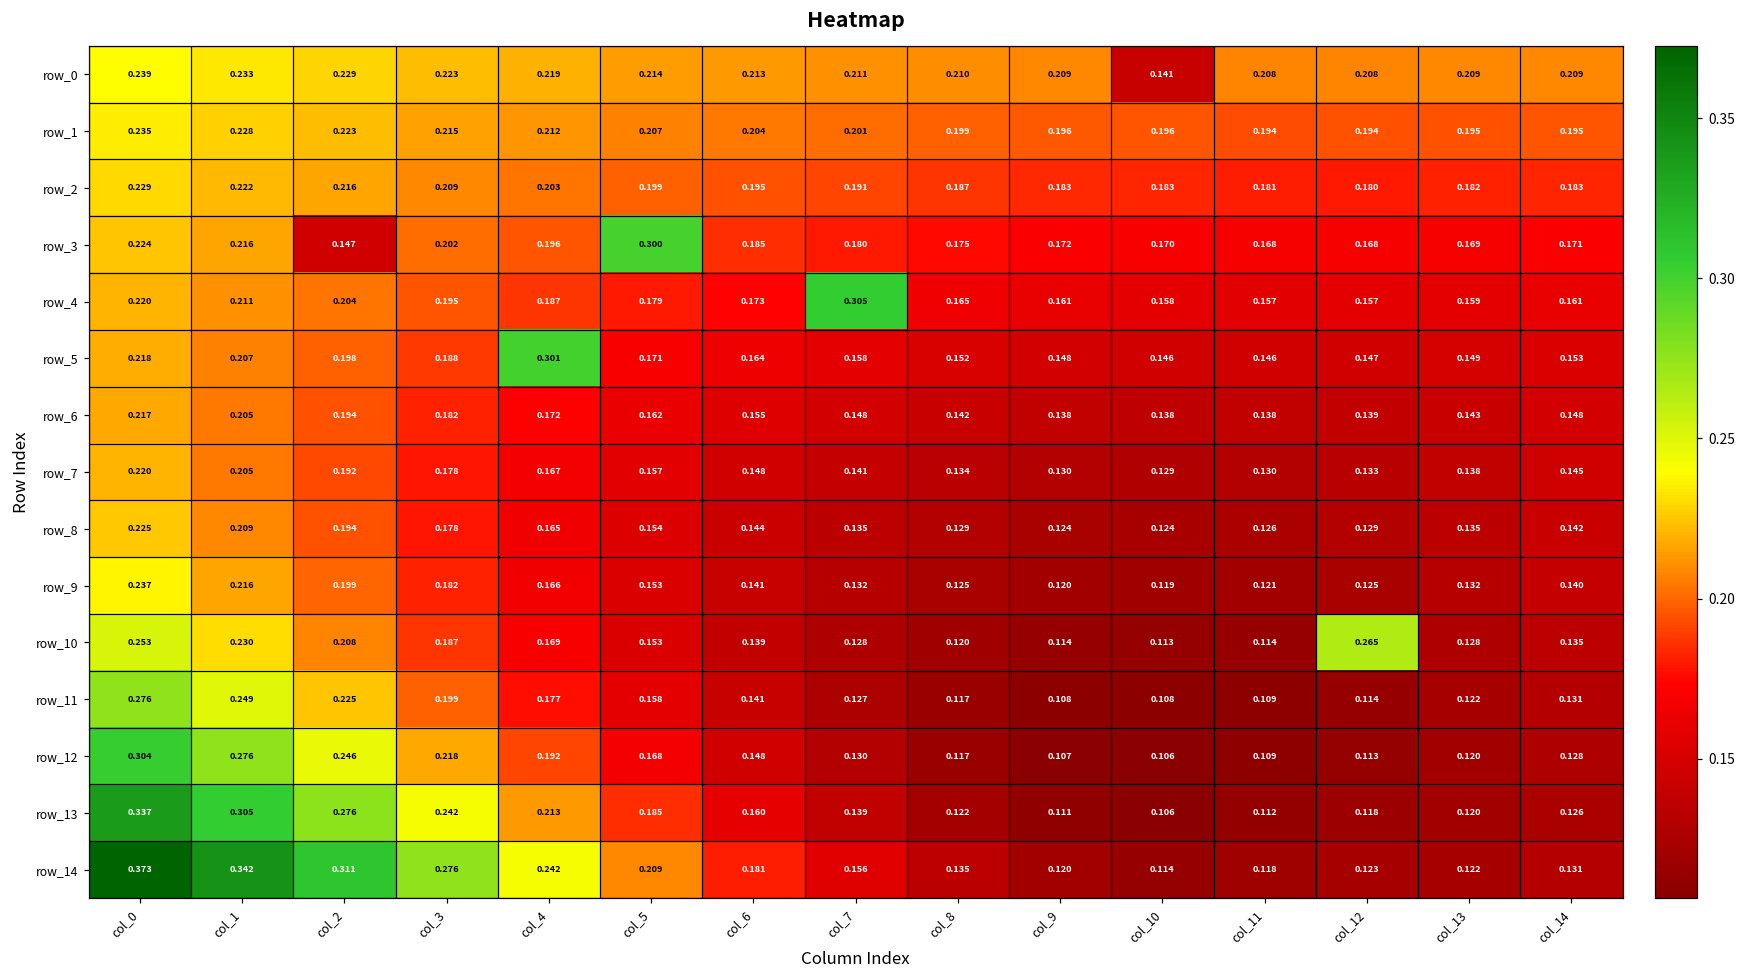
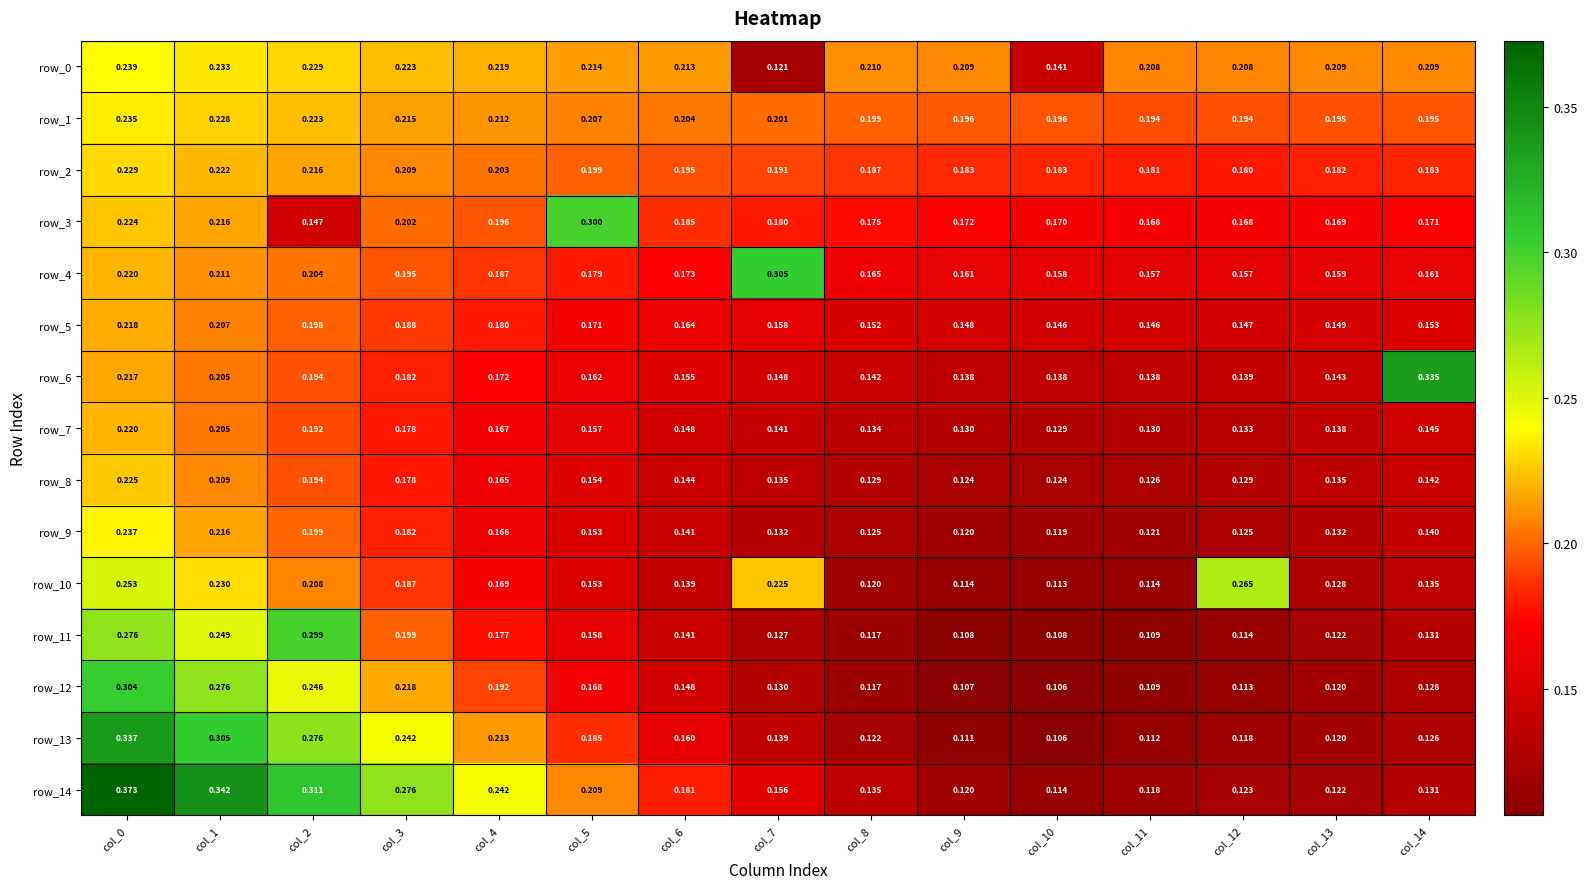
  {
    "row_0": {
      "col_0": 0.239,
      "col_1": 0.233,
      "col_2": 0.229,
      "col_3": 0.223,
      "col_4": 0.219,
      "col_5": 0.214,
      "col_6": 0.213,
-     "col_7": 0.211,
+     "col_7": 0.121,
      "col_8": 0.210,
      "col_9": 0.209,
      "col_10": 0.141,
      "col_11": 0.208,
      "col_12": 0.208,
      "col_13": 0.209,
      "col_14": 0.209
    },
    "row_5": {
      "col_0": 0.218,
      "col_1": 0.207,
      "col_2": 0.198,
      "col_3": 0.188,
-     "col_4": 0.301,
+     "col_4": 0.180,
      "col_5": 0.171,
      "col_6": 0.164,
      "col_7": 0.158,
      "col_8": 0.152,
      "col_9": 0.148,
      "col_10": 0.146,
      "col_11": 0.146,
      "col_12": 0.147,
      "col_13": 0.149,
      "col_14": 0.153
    },
    "row_6": {
      "col_0": 0.217,
      "col_1": 0.205,
      "col_2": 0.194,
      "col_3": 0.182,
      "col_4": 0.172,
      "col_5": 0.162,
      "col_6": 0.155,
      "col_7": 0.148,
      "col_8": 0.142,
      "col_9": 0.138,
      "col_10": 0.138,
      "col_11": 0.138,
      "col_12": 0.139,
      "col_13": 0.143,
-     "col_14": 0.148
+     "col_14": 0.335
    },
    "row_10": {
      "col_0": 0.253,
      "col_1": 0.230,
      "col_2": 0.208,
      "col_3": 0.187,
      "col_4": 0.169,
      "col_5": 0.153,
      "col_6": 0.139,
-     "col_7": 0.128,
+     "col_7": 0.225,
      "col_8": 0.120,
      "col_9": 0.114,
      "col_10": 0.113,
      "col_11": 0.114,
      "col_12": 0.265,
      "col_13": 0.128,
      "col_14": 0.135
    },
    "row_11": {
      "col_0": 0.276,
      "col_1": 0.249,
-     "col_2": 0.225,
+     "col_2": 0.299,
      "col_3": 0.199,
      "col_4": 0.177,
      "col_5": 0.158,
      "col_6": 0.141,
      "col_7": 0.127,
      "col_8": 0.117,
      "col_9": 0.108,
      "col_10": 0.108,
      "col_11": 0.109,
      "col_12": 0.114,
      "col_13": 0.122,
      "col_14": 0.131
    }
  }
